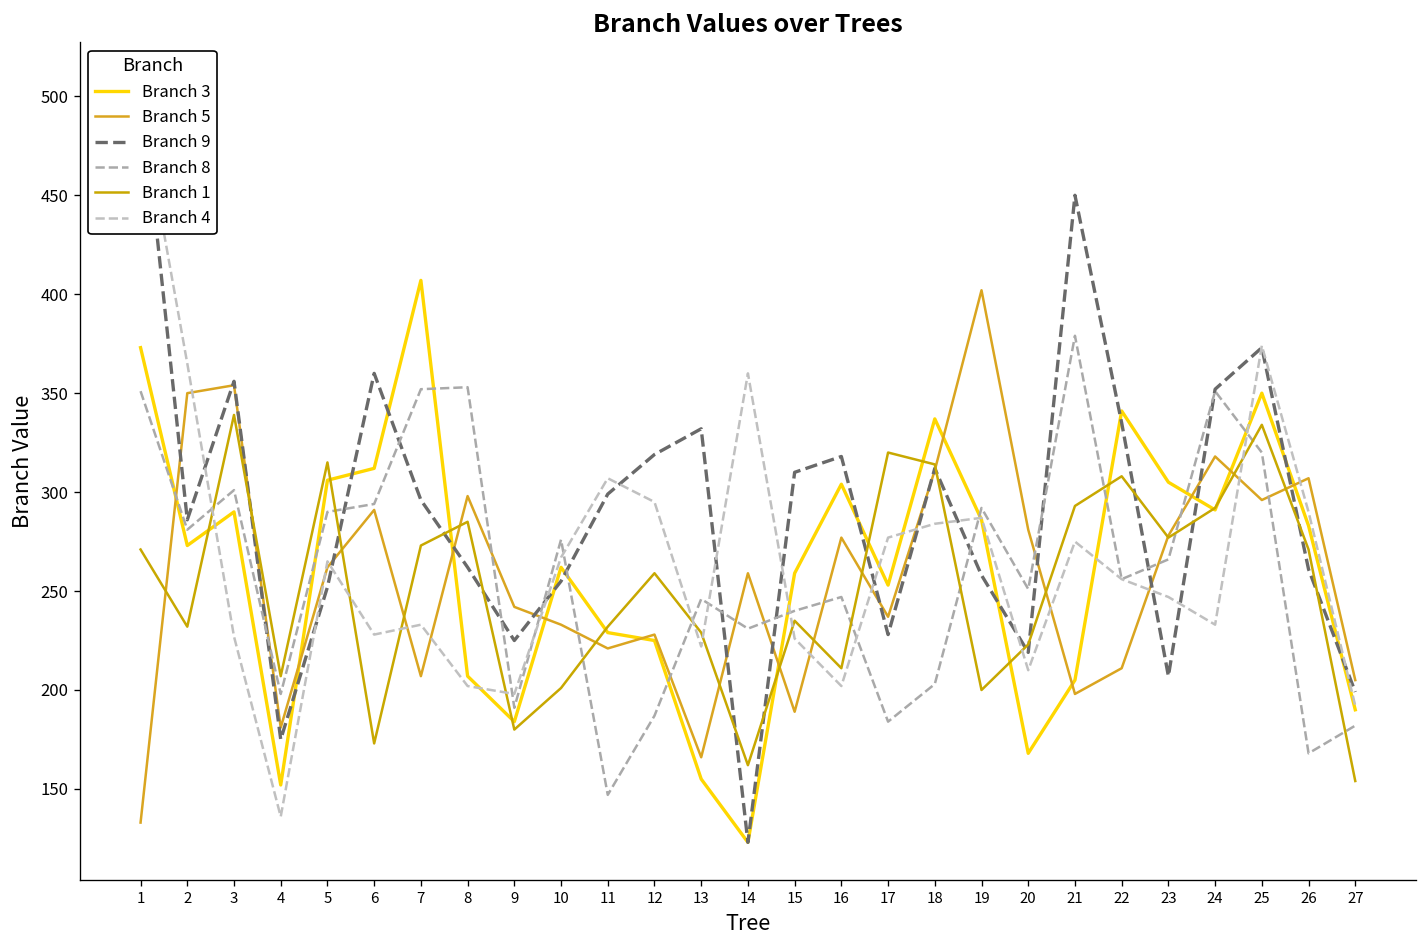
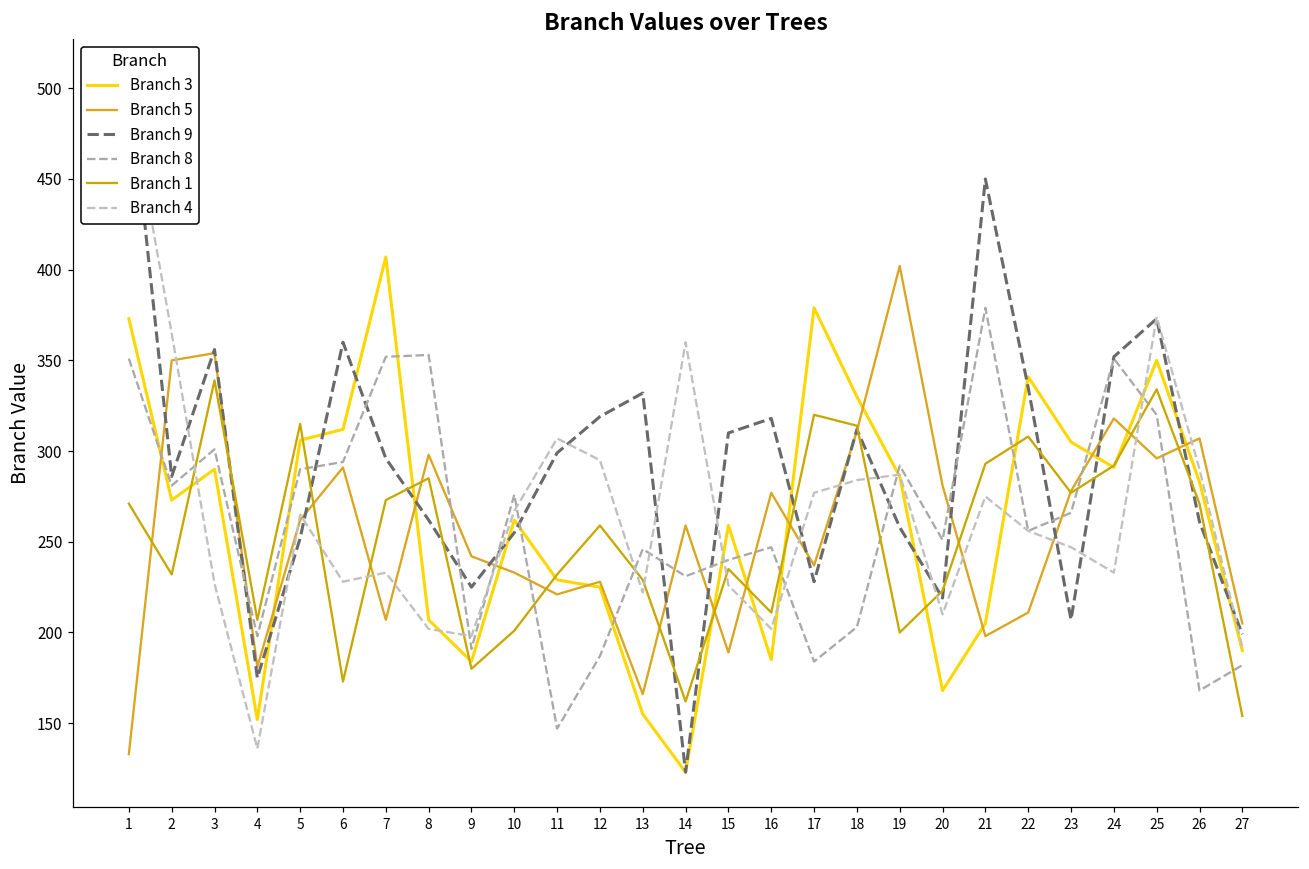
  {
    "Branch 3": {
      "1": 373,
      "2": 273,
      "3": 290,
      "4": 152,
      "5": 306,
      "6": 312,
      "7": 407,
      "8": 207,
      "9": 184,
      "10": 262,
      "11": 229,
      "12": 225,
      "13": 155,
      "15": 259,
-     "16": 304,
-     "17": 253,
-     "18": 337,
+     "16": 185,
+     "17": 379,
+     "18": 330,
      "20": 168,
      "21": 205,
      "22": 341,
      "23": 305,
      "25": 350,
      "26": 283,
      "27": 190
    },
    "Branch 9": {
      "2": 286,
      "3": 356,
      "4": 175,
      "5": 252,
      "6": 360,
      "7": 296,
      "8": 262,
      "9": 225,
      "10": 255,
      "11": 299,
      "12": 319,
      "13": 332,
      "15": 310,
      "16": 318,
      "17": 228,
      "19": 258,
      "20": 219,
      "21": 450,
      "22": 335,
      "23": 207,
      "26": 261,
      "27": 199
    }
  }
